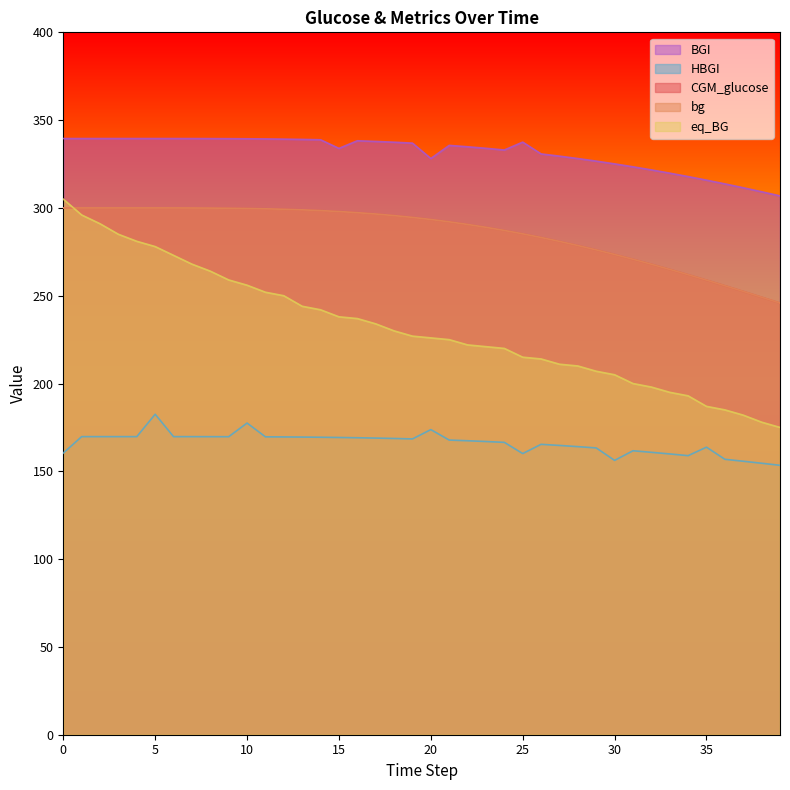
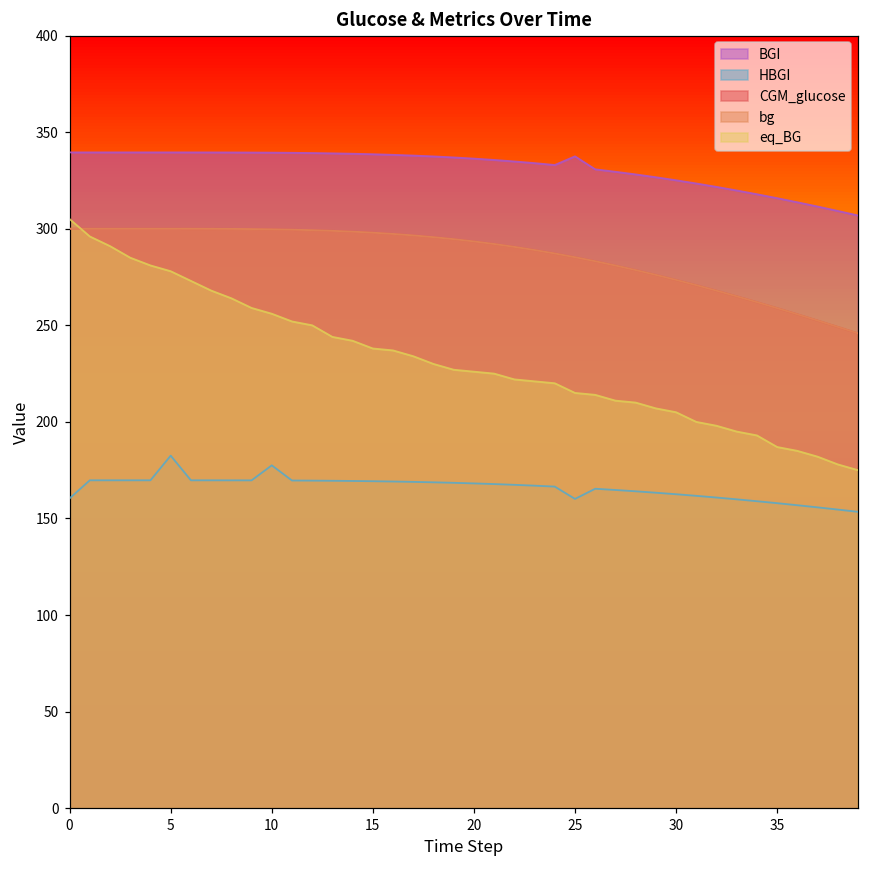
  {
    "BGI": {
      "0": 340,
      "5": 340,
      "10": 339,
-     "15": 334,
-     "20": 328,
+     "15": 339,
+     "20": 336,
      "25": 337,
      "30": 325,
      "35": 316
    },
    "HBGI": {
      "0": 160,
      "5": 183,
      "10": 177,
      "15": 169,
-     "20": 174,
+     "20": 168,
      "25": 160,
-     "30": 156,
-     "35": 164
+     "30": 163,
+     "35": 158
    }
  }
